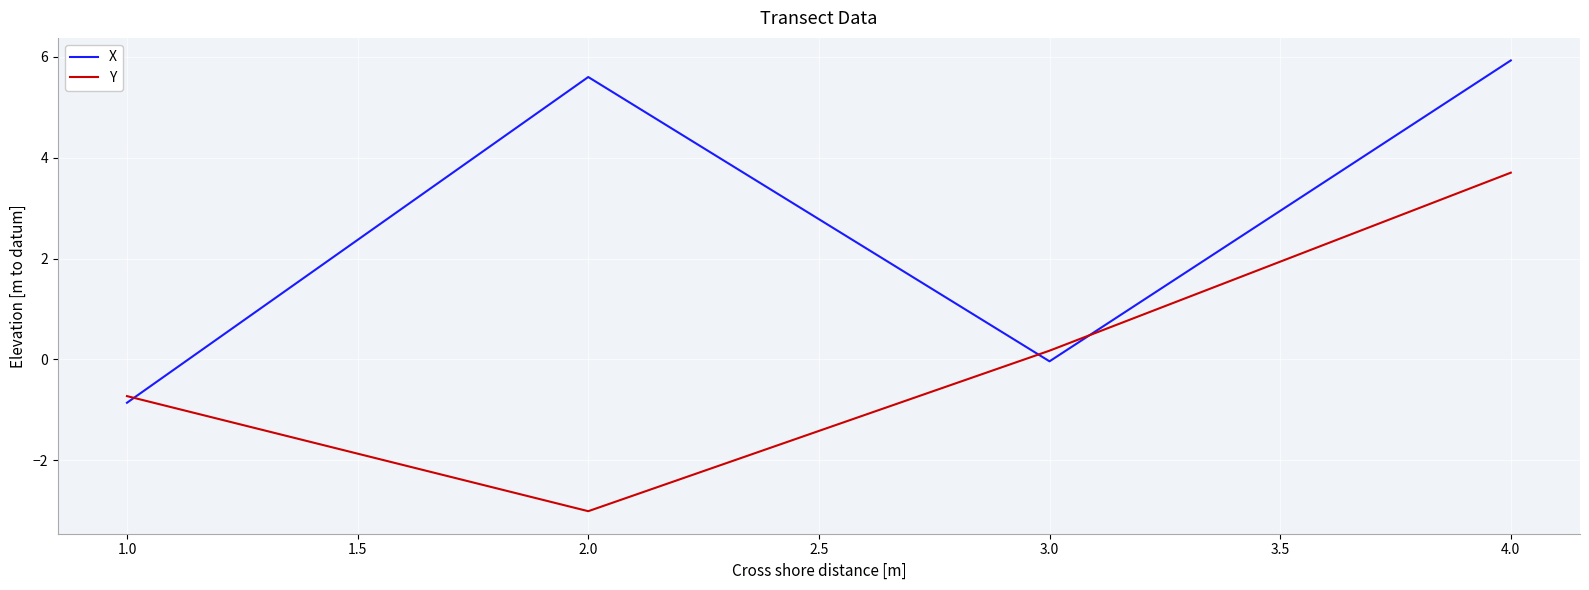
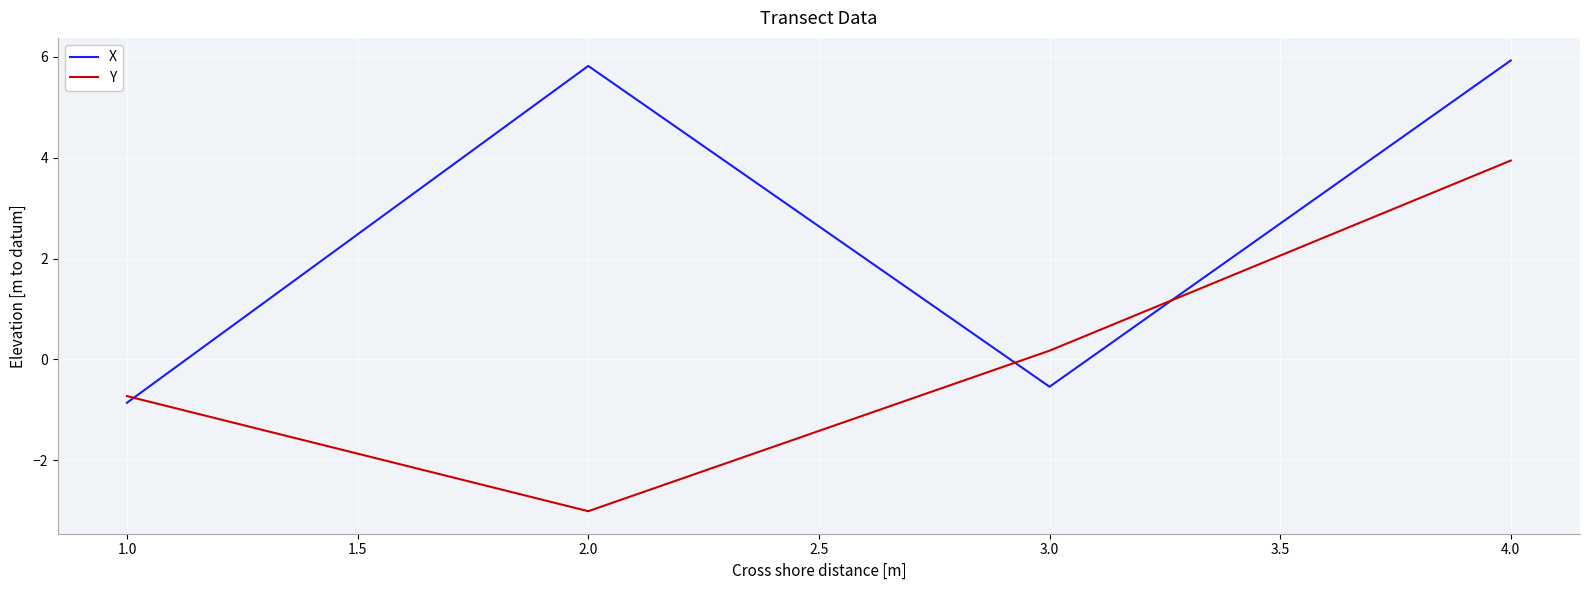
  {
    "X": {
      "1.0": -0.9,
-     "2.0": 5.6,
-     "3.0": 0.0,
+     "2.0": 5.8,
+     "3.0": -0.5,
      "4.0": 5.9
    },
    "Y": {
      "1.0": -0.7,
      "2.0": -3.0,
      "3.0": 0.2,
-     "4.0": 3.7
+     "4.0": 3.9
    }
  }
